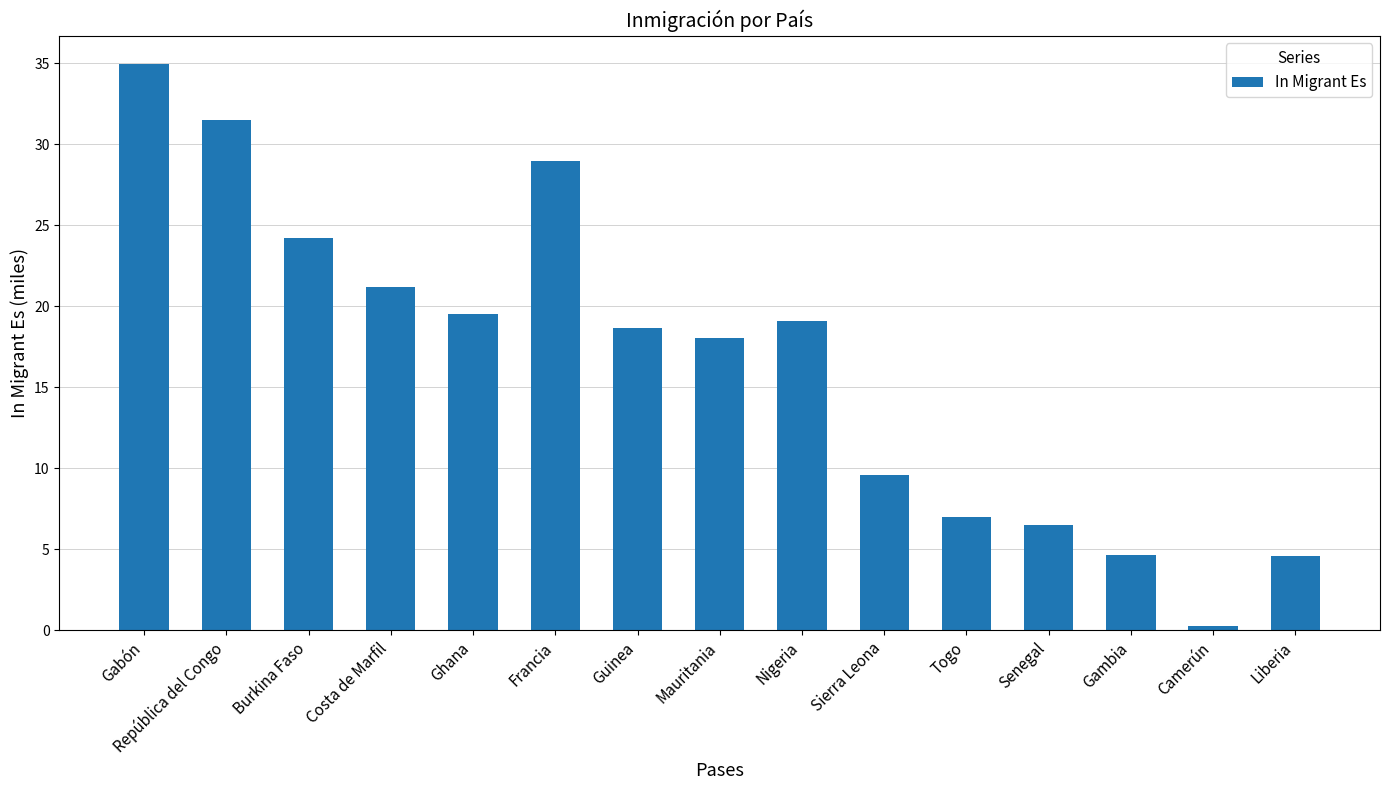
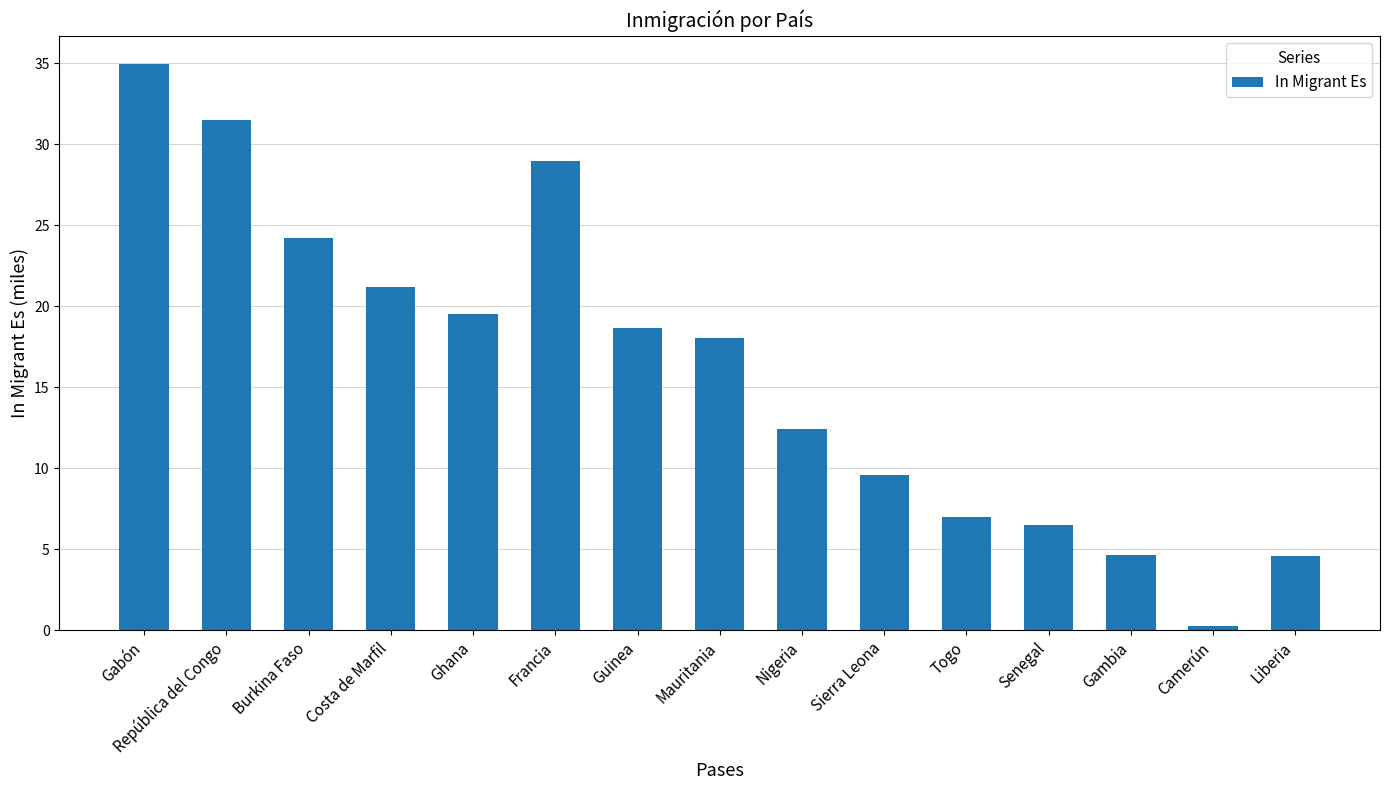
  {
    "Gabón": 34.9,
    "República del Congo": 31.5,
    "Burkina Faso": 24.2,
    "Costa de Marfil": 21.2,
    "Ghana": 19.5,
    "Francia": 28.9,
    "Guinea": 18.7,
    "Mauritania": 18.1,
-   "Nigeria": 19.1,
+   "Nigeria": 12.4,
    "Sierra Leona": 9.6,
    "Togo": 7.0,
    "Senegal": 6.5,
    "Gambia": 4.7,
    "Camerún": 0.3,
    "Liberia": 4.6
  }
